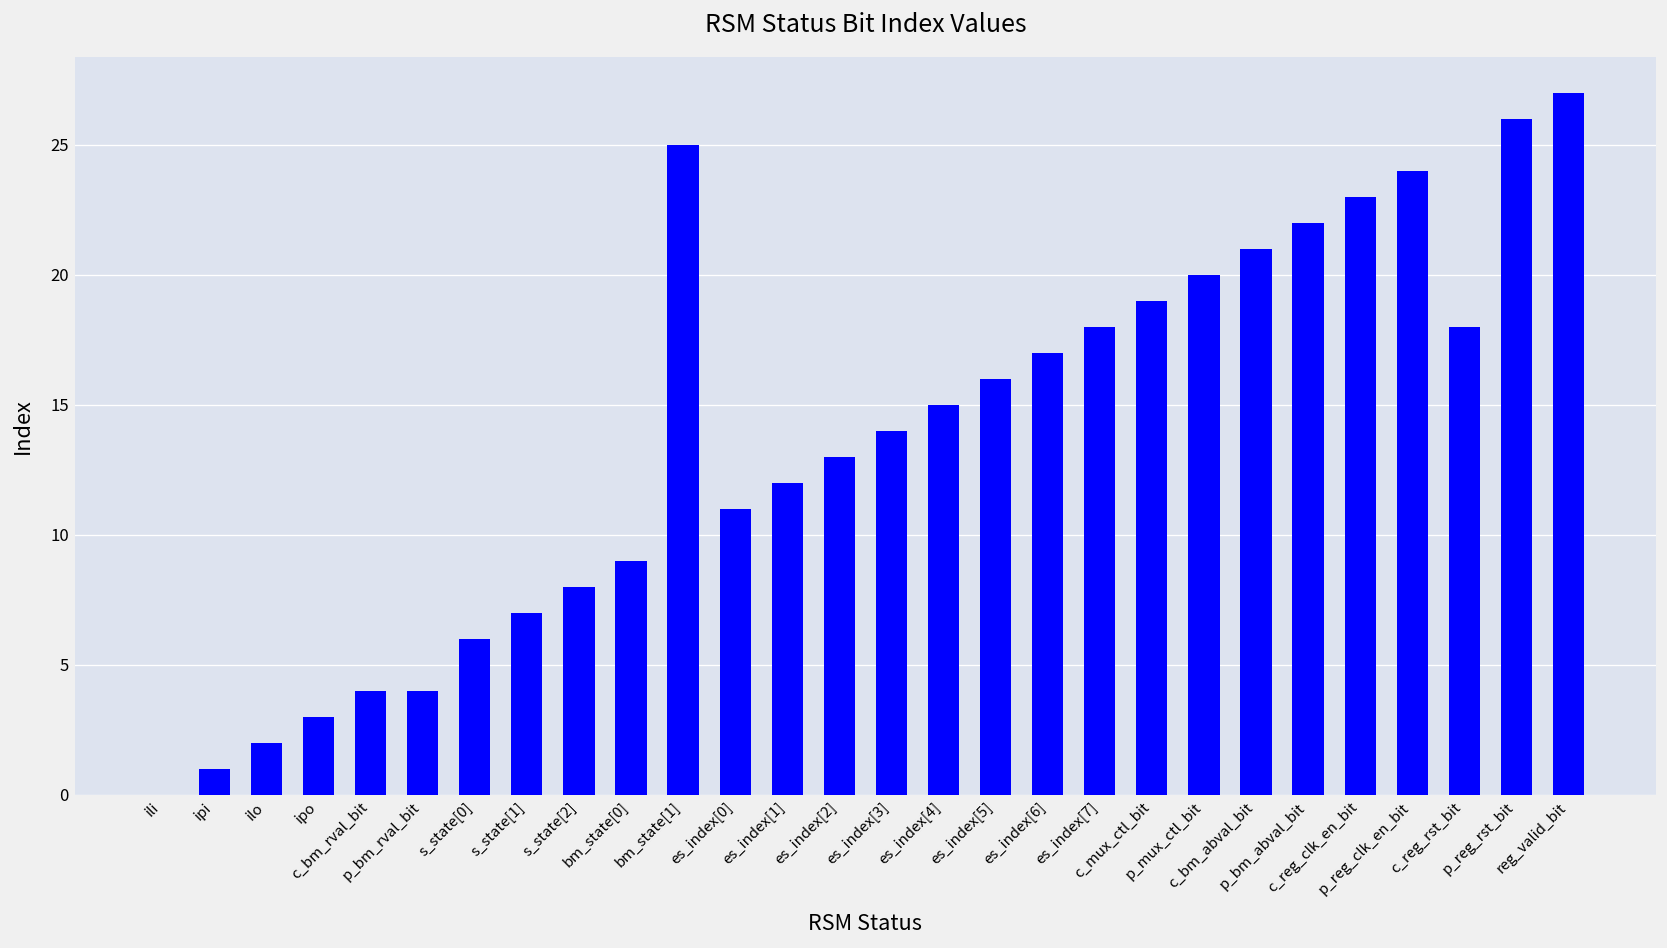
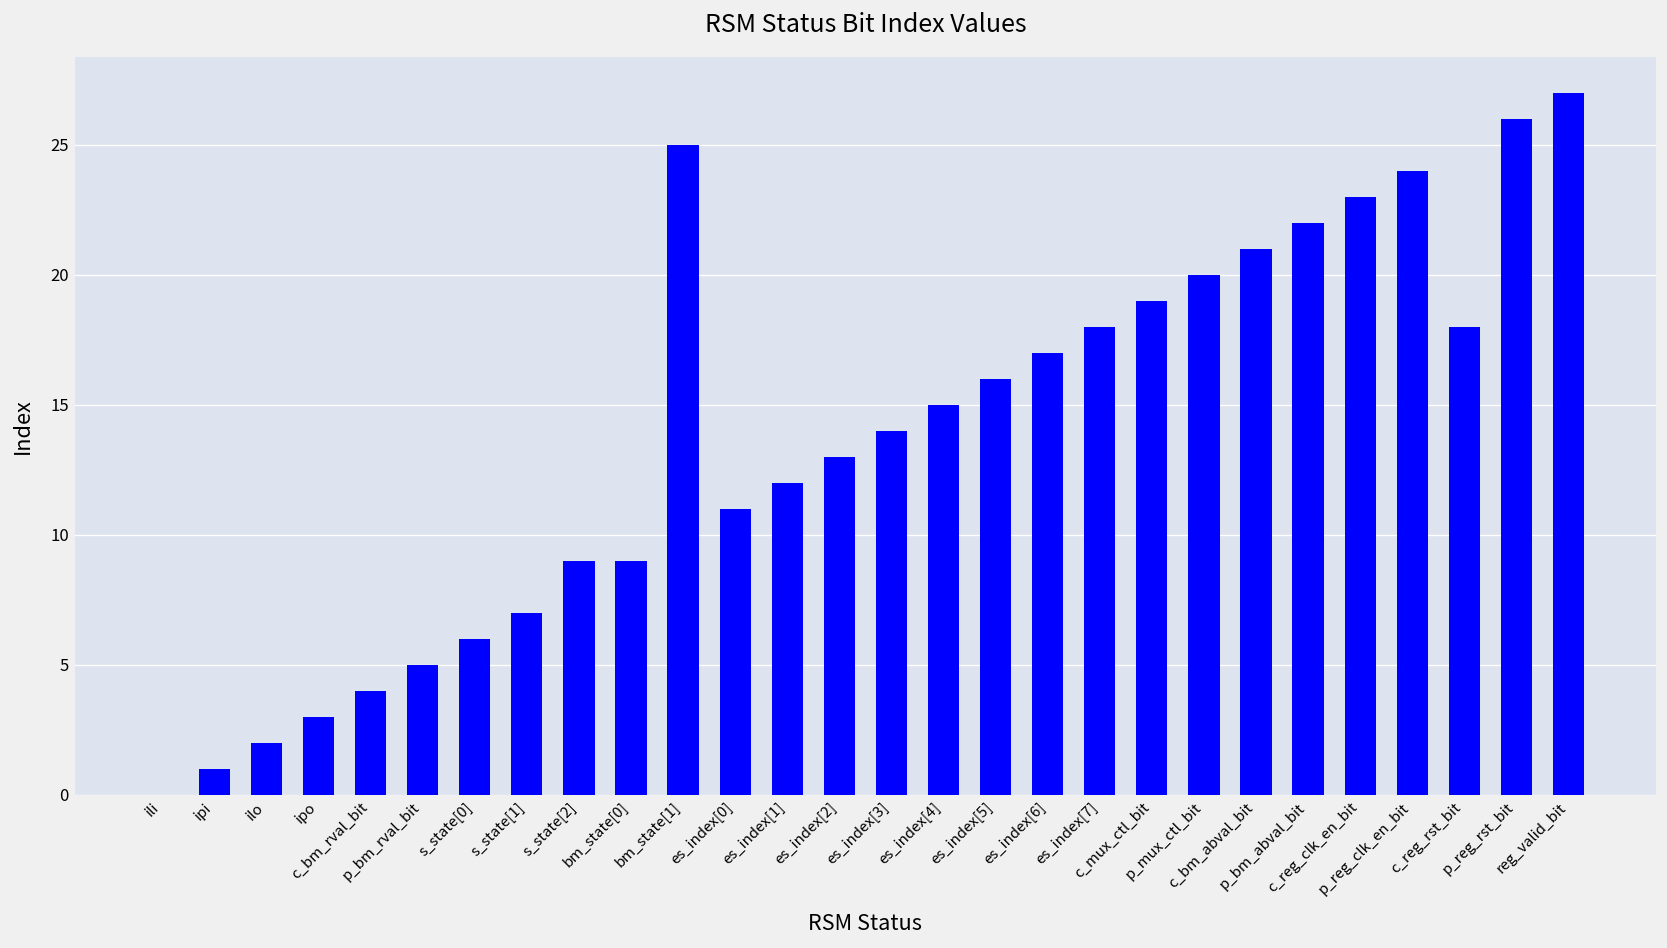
  {
    "ili": 0,
    "ipi": 1,
    "ilo": 2,
    "ipo": 3,
    "c_bm_rval_bit": 4,
-   "p_bm_rval_bit": 4,
+   "p_bm_rval_bit": 5,
    "s_state[0]": 6,
    "s_state[1]": 7,
-   "s_state[2]": 8,
+   "s_state[2]": 9,
    "bm_state[0]": 9,
    "bm_state[1]": 25,
    "es_index[0]": 11,
    "es_index[1]": 12,
    "es_index[2]": 13,
    "es_index[3]": 14,
    "es_index[4]": 15,
    "es_index[5]": 16,
    "es_index[6]": 17,
    "es_index[7]": 18,
    "c_mux_ctl_bit": 19,
    "p_mux_ctl_bit": 20,
    "c_bm_abval_bit": 21,
    "p_bm_abval_bit": 22,
    "c_reg_clk_en_bit": 23,
    "p_reg_clk_en_bit": 24,
    "c_reg_rst_bit": 18,
    "p_reg_rst_bit": 26,
    "reg_valid_bit": 27
  }
